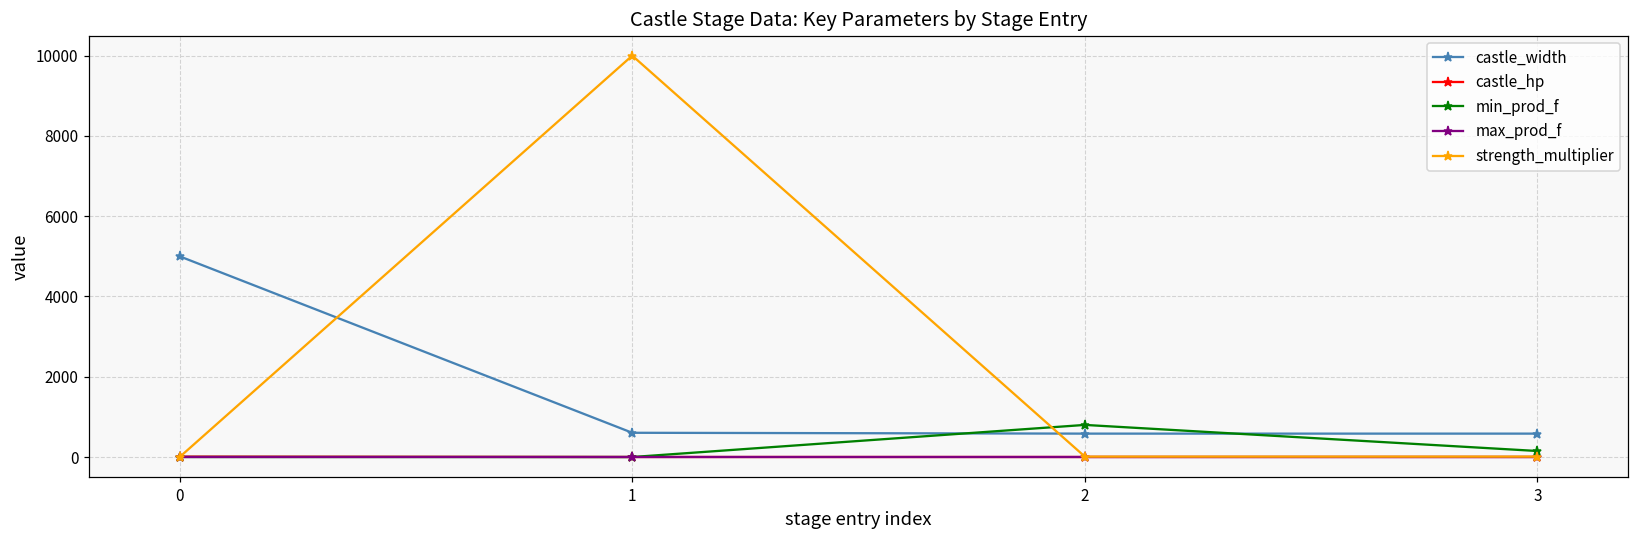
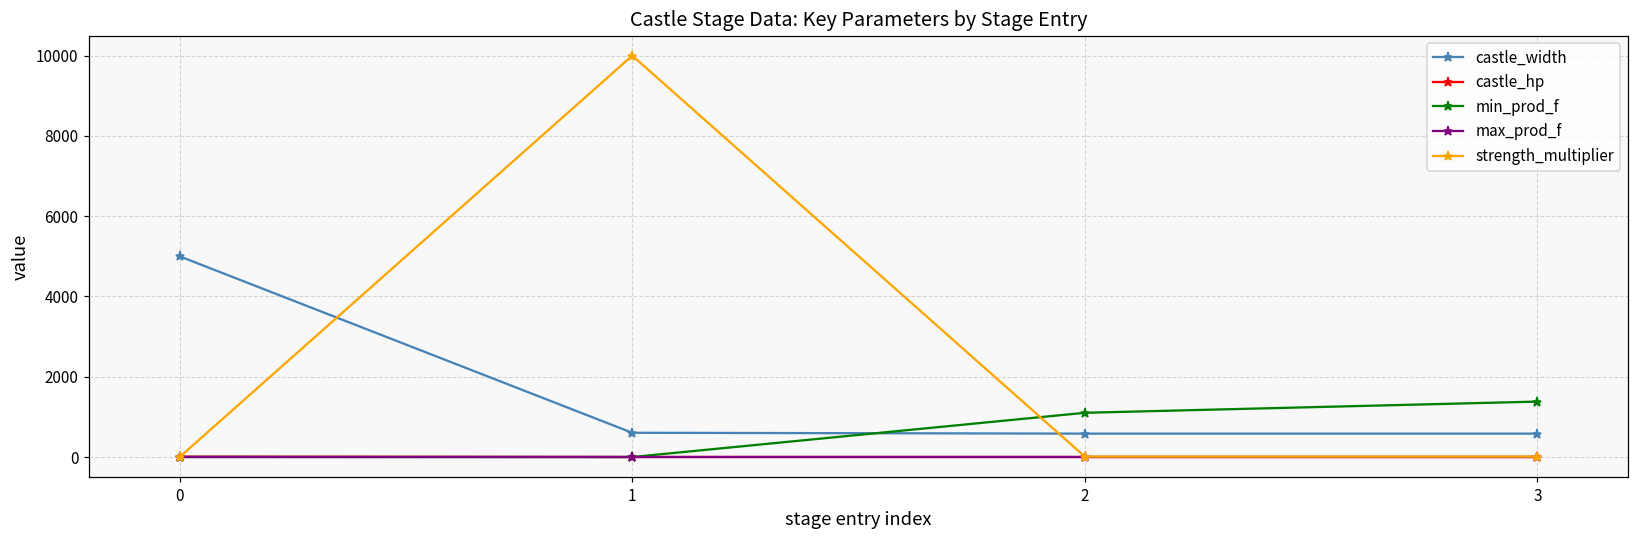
  {
    "castle_width": {
      "0": 5000,
      "1": 600,
      "2": 600,
      "3": 600
    },
    "min_prod_f": {
-     "2": 800,
-     "3": 200
+     "2": 1100,
+     "3": 1400
    },
    "strength_multiplier": {
      "1": 10000
    }
  }
